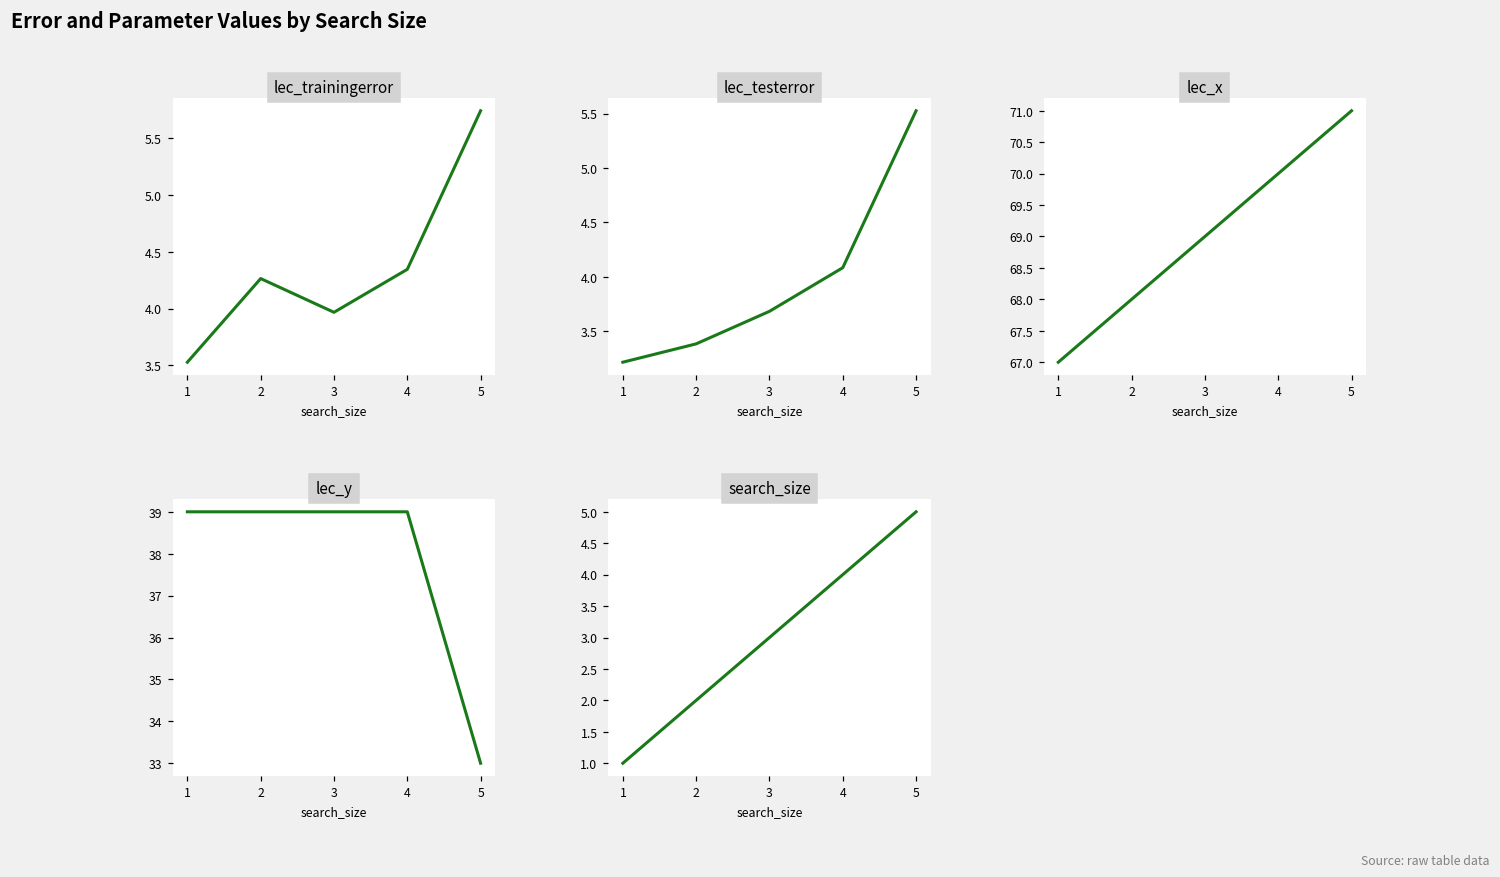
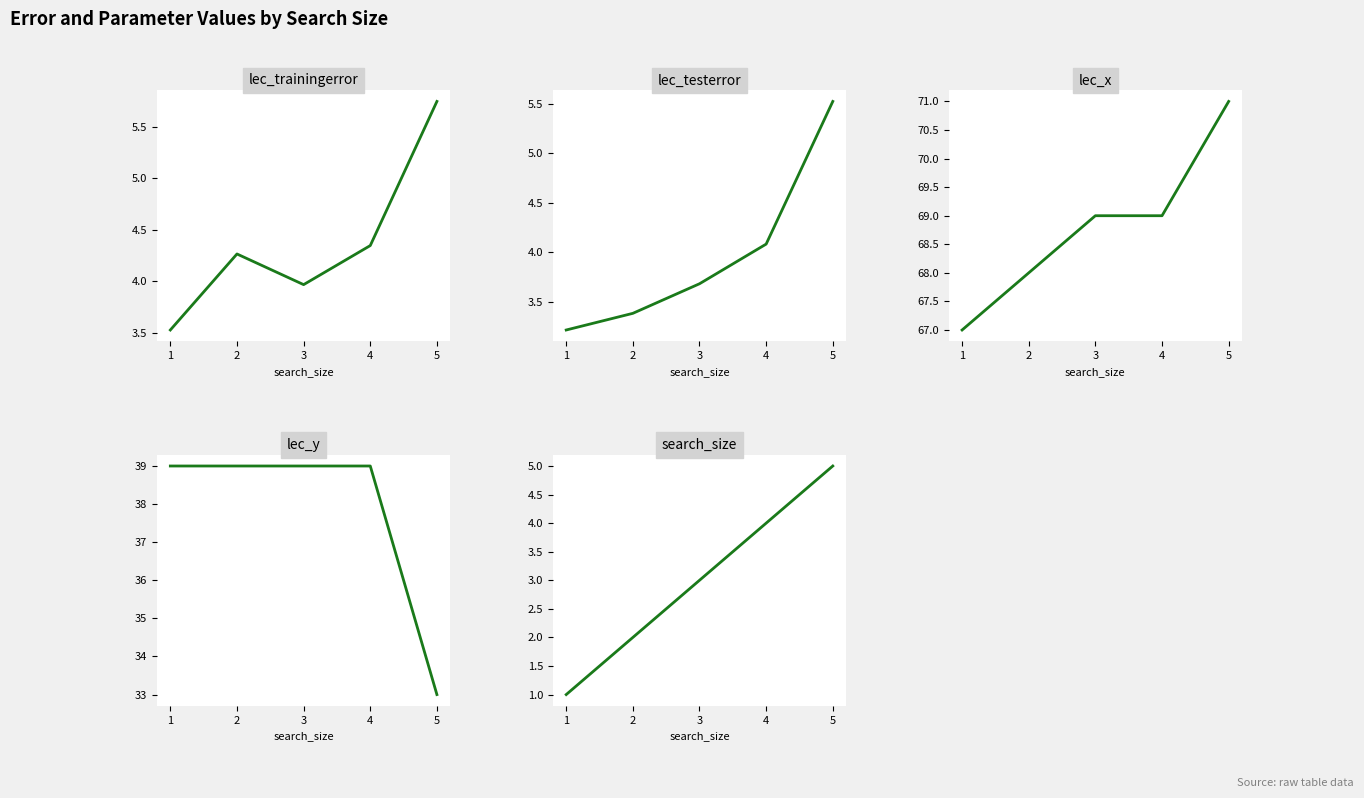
  {
    "lec_trainingerror": {
      "1": 3.53,
      "2": 4.27,
      "3": 3.97,
      "4": 4.35,
      "5": 5.74
    },
    "lec_testerror": {
      "1": 3.2,
      "2": 3.4,
      "3": 3.7,
      "4": 4.1,
      "5": 5.5
    },
    "lec_x": {
      "1": 67,
      "2": 68,
      "3": 69,
-     "4": 70,
+     "4": 69,
      "5": 71
    },
    "lec_y": {
      "1": 39.0,
      "2": 39.0,
      "3": 39.0,
      "4": 39.0,
      "5": 33.0
    },
    "search_size": {
      "1": 1.0,
      "2": 2.0,
      "3": 3.0,
      "4": 4.0,
      "5": 5.0
    }
  }
